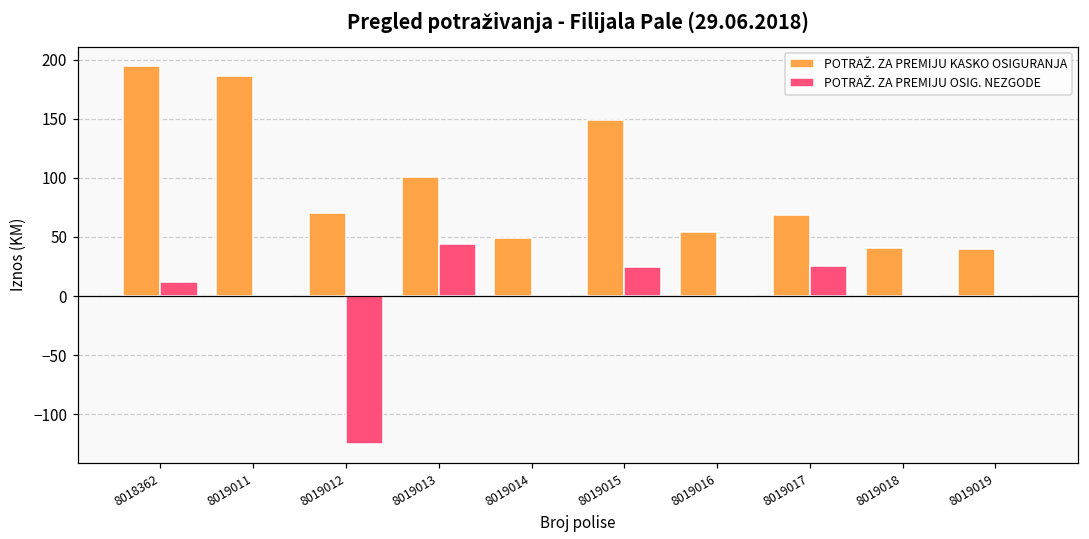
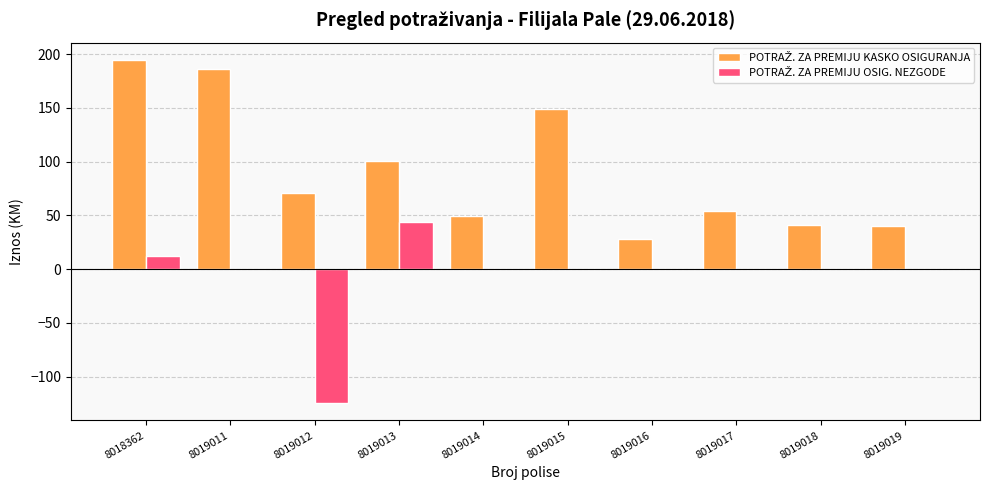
  {
    "POTRAŽ. ZA PREMIJU KASKO OSIGURANJA": {
      "8018362": 195,
      "8019011": 186,
      "8019012": 71,
      "8019013": 101,
      "8019014": 50,
      "8019015": 149,
-     "8019016": 54,
-     "8019017": 69,
+     "8019016": 28,
+     "8019017": 54,
      "8019018": 41,
      "8019019": 40
    },
    "POTRAŽ. ZA PREMIJU OSIG. NEZGODE": {
      "8018362": 12,
      "8019012": -125,
      "8019013": 44,
      "8019014": 0,
-     "8019015": 24,
+     "8019015": 0,
      "8019016": 0,
-     "8019017": 25,
+     "8019017": 0,
      "8019018": 0,
      "8019019": 0
    }
  }
